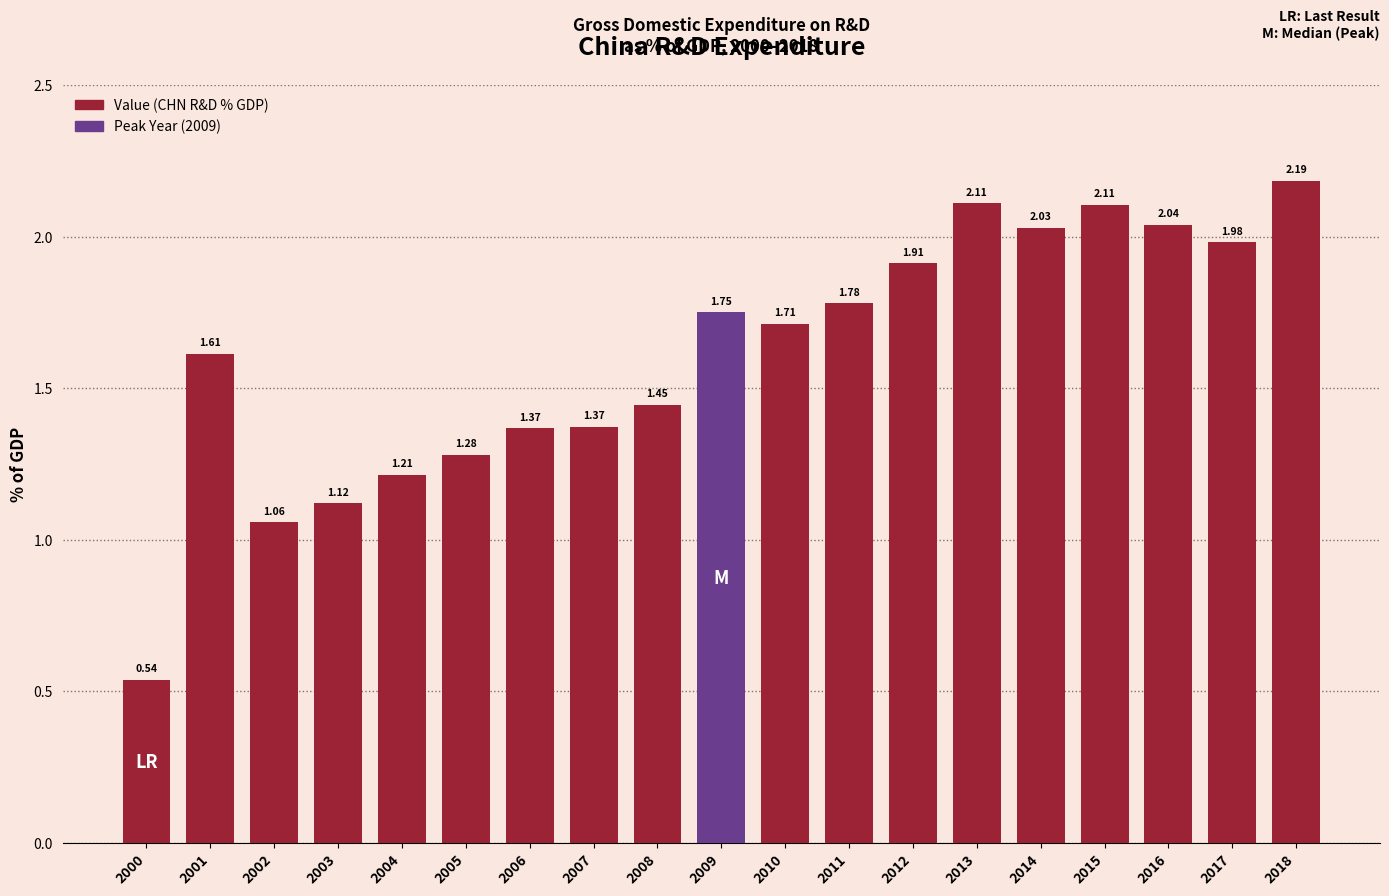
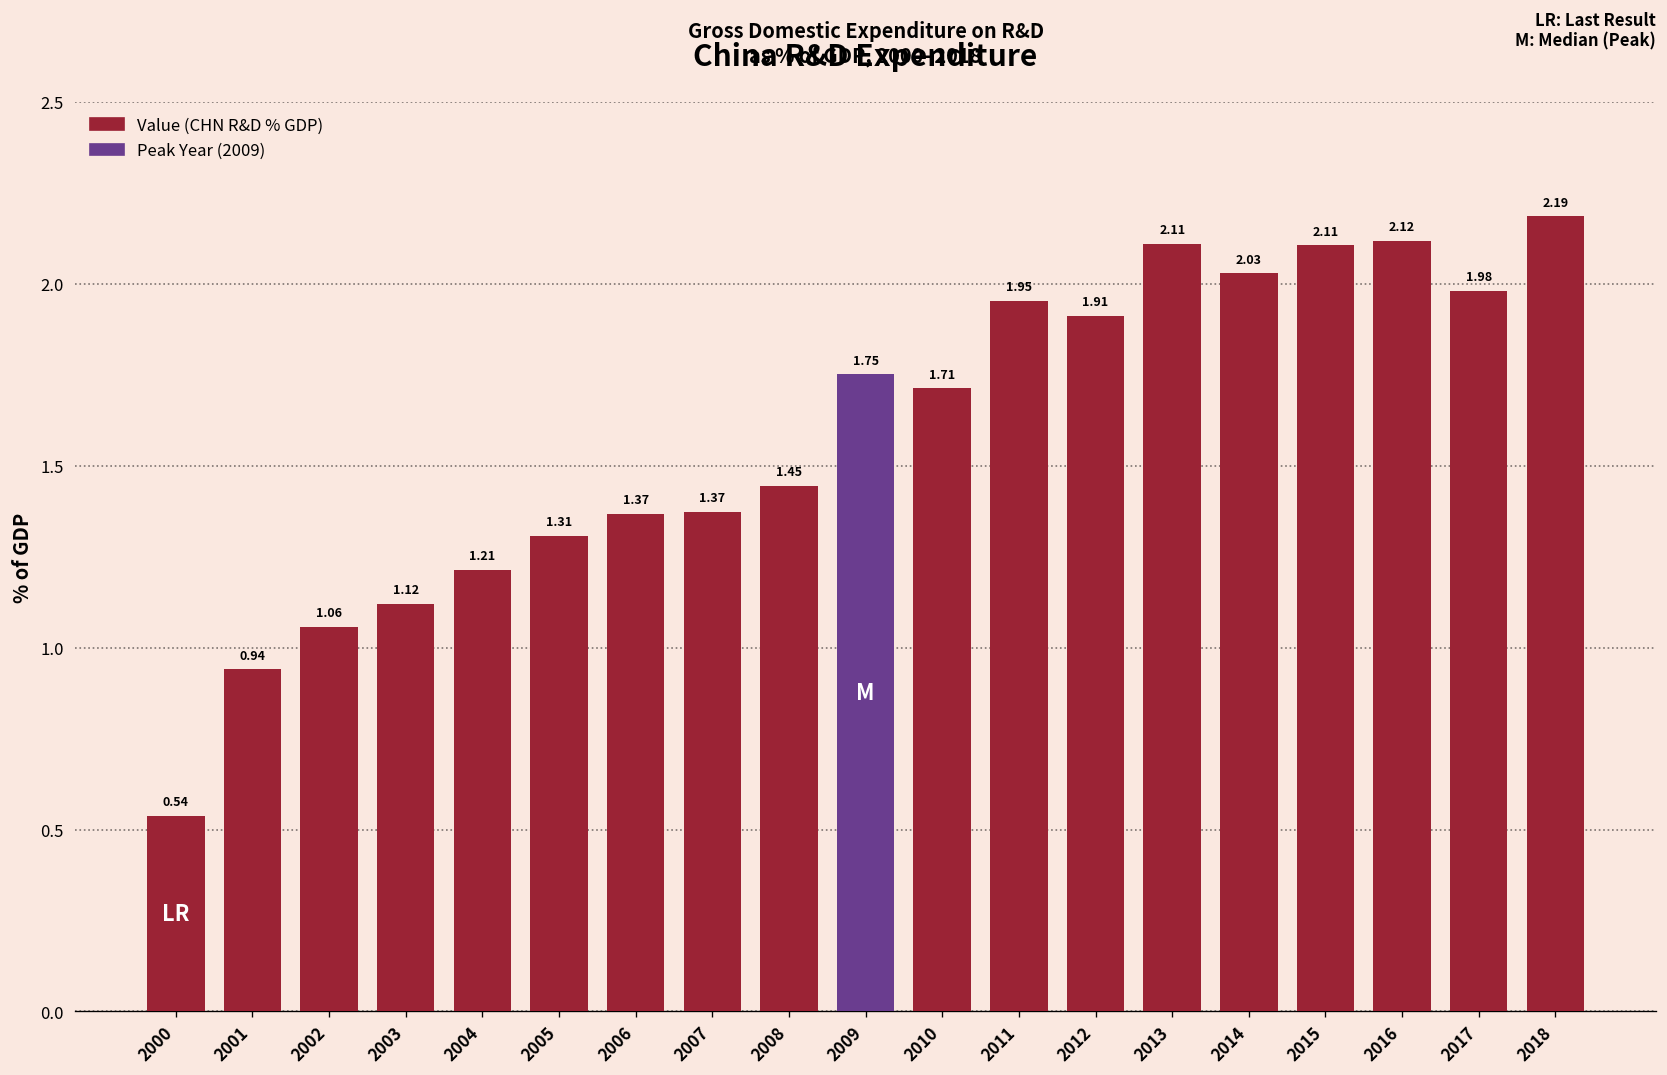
  {
    "2000": 0.54,
-   "2001": 1.61,
+   "2001": 0.94,
    "2002": 1.06,
    "2003": 1.12,
    "2004": 1.21,
-   "2005": 1.28,
+   "2005": 1.31,
    "2006": 1.37,
    "2007": 1.37,
    "2008": 1.45,
    "2009": 1.75,
    "2010": 1.71,
-   "2011": 1.78,
+   "2011": 1.95,
    "2012": 1.91,
    "2013": 2.11,
    "2014": 2.03,
    "2015": 2.11,
-   "2016": 2.04,
+   "2016": 2.12,
    "2017": 1.98,
    "2018": 2.19
  }
